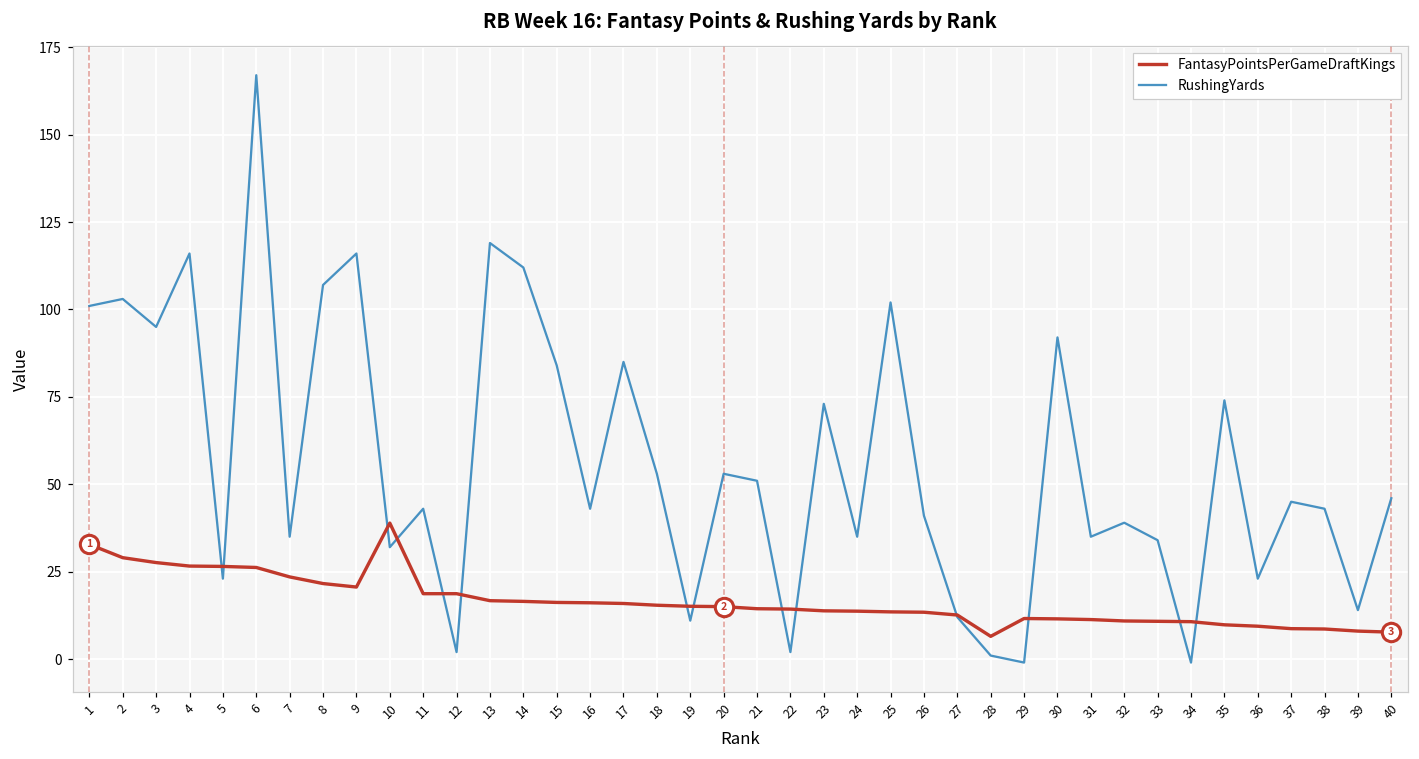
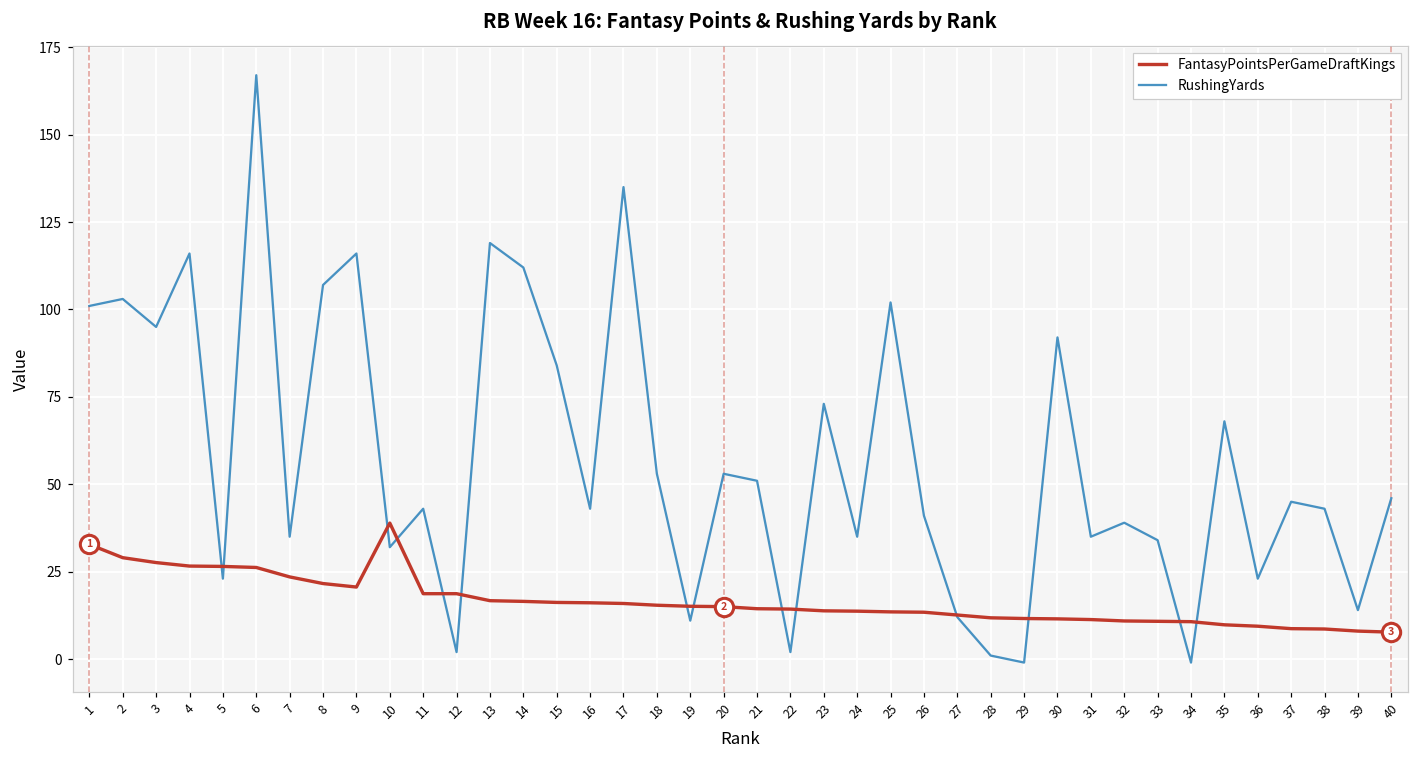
  {
    "FantasyPointsPerGameDraftKings": {
      "2": 29,
      "3": 28,
      "4": 27,
      "5": 27,
      "6": 26,
      "7": 24,
      "8": 22,
      "9": 21,
      "10": 39,
      "11": 19,
      "12": 19,
      "13": 17,
      "14": 17,
      "15": 16,
      "16": 16,
      "17": 16,
      "18": 15,
      "19": 15,
      "21": 14,
      "22": 14,
      "23": 14,
      "24": 14,
      "25": 14,
      "26": 13,
-     "28": 7,
+     "28": 12,
      "29": 12,
      "30": 12,
      "31": 11,
      "32": 11,
      "33": 11,
      "34": 11,
      "35": 10,
      "36": 9,
      "37": 9,
      "38": 9,
      "39": 8
    },
    "RushingYards": {
      "1": 101,
      "2": 103,
      "3": 95,
      "4": 116,
      "5": 23,
      "6": 167,
      "7": 35,
      "8": 107,
      "9": 116,
      "10": 32,
      "11": 43,
      "12": 2,
      "13": 119,
      "14": 112,
      "15": 84,
      "16": 43,
-     "17": 85,
+     "17": 135,
      "18": 53,
      "19": 11,
      "20": 53,
      "21": 51,
      "22": 2,
      "23": 73,
      "24": 35,
      "25": 102,
      "26": 41,
      "28": 1,
      "29": -1,
      "30": 92,
      "31": 35,
      "32": 39,
      "33": 34,
      "34": -1,
-     "35": 74,
+     "35": 68,
      "36": 23,
      "37": 45,
      "38": 43,
      "39": 14,
      "40": 46
    }
  }
